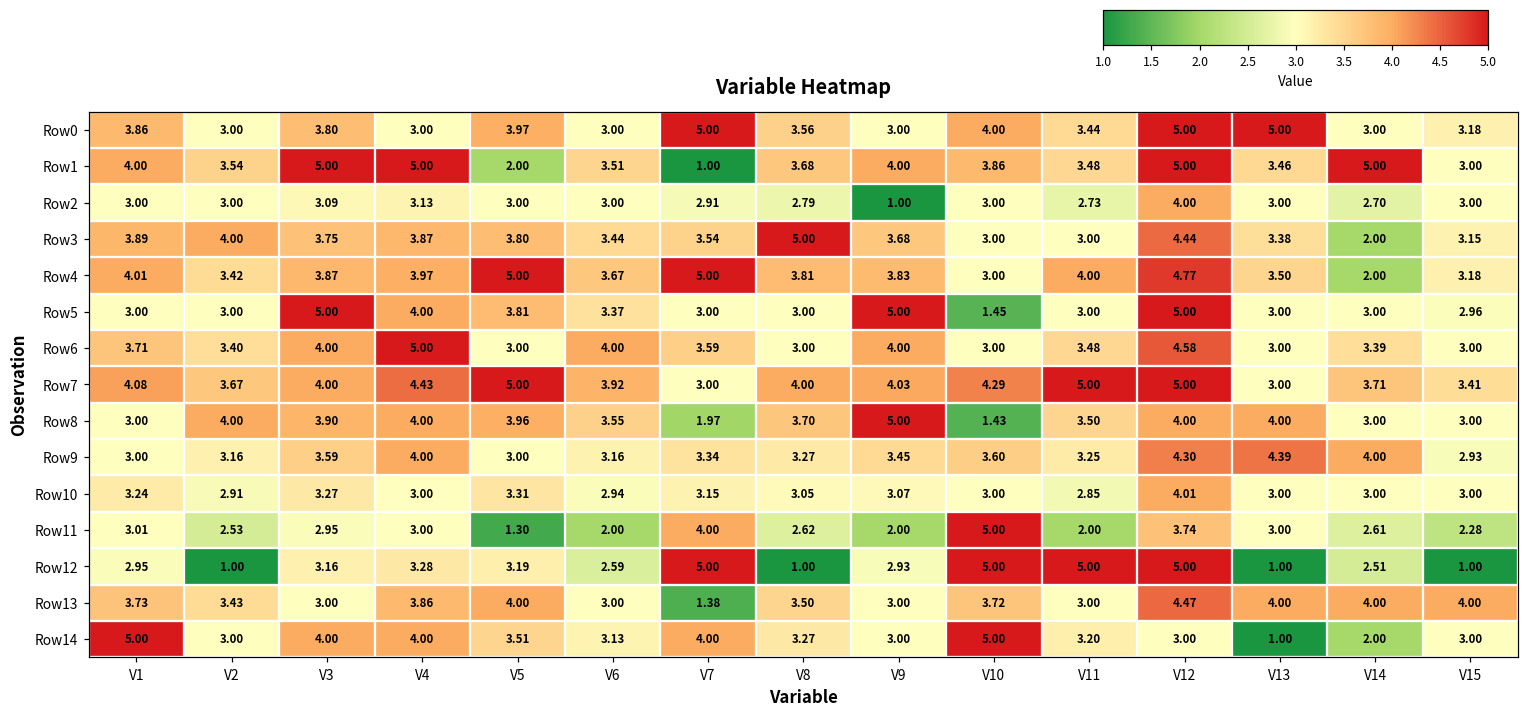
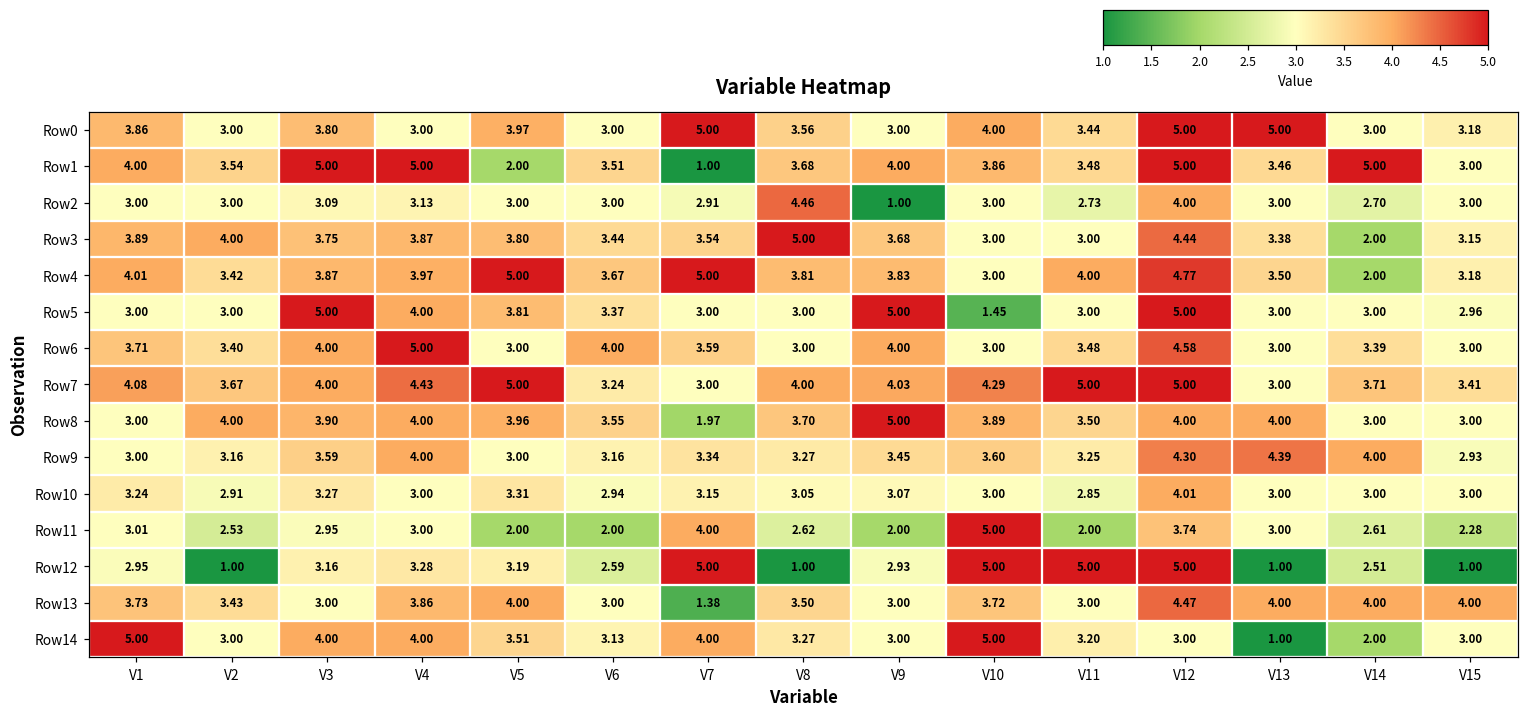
  {
    "Row2": {
      "V1": 3.00,
      "V2": 3.00,
      "V3": 3.09,
      "V4": 3.13,
      "V5": 3.00,
      "V6": 3.00,
      "V7": 2.91,
-     "V8": 2.79,
+     "V8": 4.46,
      "V9": 1.00,
      "V10": 3.00,
      "V11": 2.73,
      "V12": 4.00,
      "V13": 3.00,
      "V14": 2.70,
      "V15": 3.00
    },
    "Row7": {
      "V1": 4.08,
      "V2": 3.67,
      "V3": 4.00,
      "V4": 4.43,
      "V5": 5.00,
-     "V6": 3.92,
+     "V6": 3.24,
      "V7": 3.00,
      "V8": 4.00,
      "V9": 4.03,
      "V10": 4.29,
      "V11": 5.00,
      "V12": 5.00,
      "V13": 3.00,
      "V14": 3.71,
      "V15": 3.41
    },
    "Row8": {
      "V1": 3.00,
      "V2": 4.00,
      "V3": 3.90,
      "V4": 4.00,
      "V5": 3.96,
      "V6": 3.55,
      "V7": 1.97,
      "V8": 3.70,
      "V9": 5.00,
-     "V10": 1.43,
+     "V10": 3.89,
      "V11": 3.50,
      "V12": 4.00,
      "V13": 4.00,
      "V14": 3.00,
      "V15": 3.00
    },
    "Row11": {
      "V1": 3.01,
      "V2": 2.53,
      "V3": 2.95,
      "V4": 3.00,
-     "V5": 1.30,
+     "V5": 2.00,
      "V6": 2.00,
      "V7": 4.00,
      "V8": 2.62,
      "V9": 2.00,
      "V10": 5.00,
      "V11": 2.00,
      "V12": 3.74,
      "V13": 3.00,
      "V14": 2.61,
      "V15": 2.28
    }
  }
